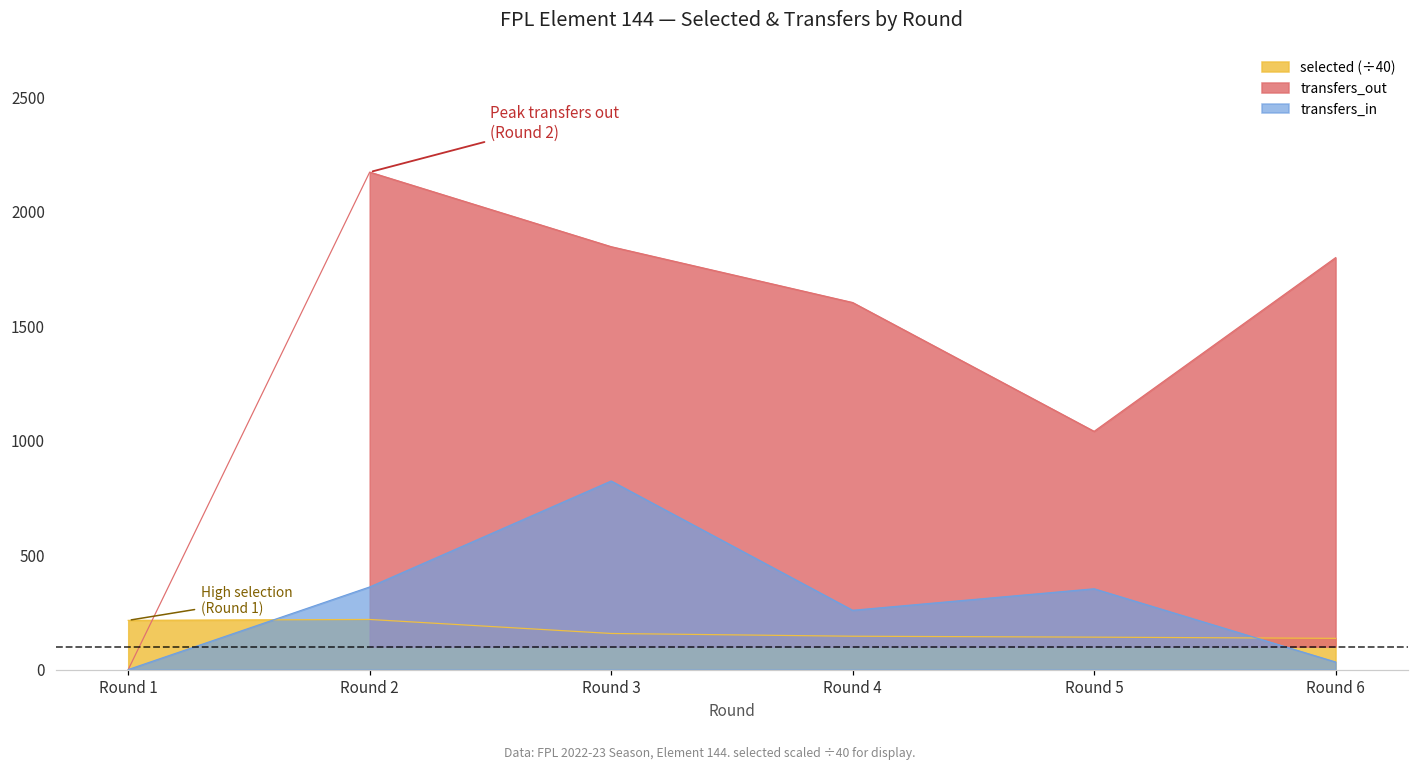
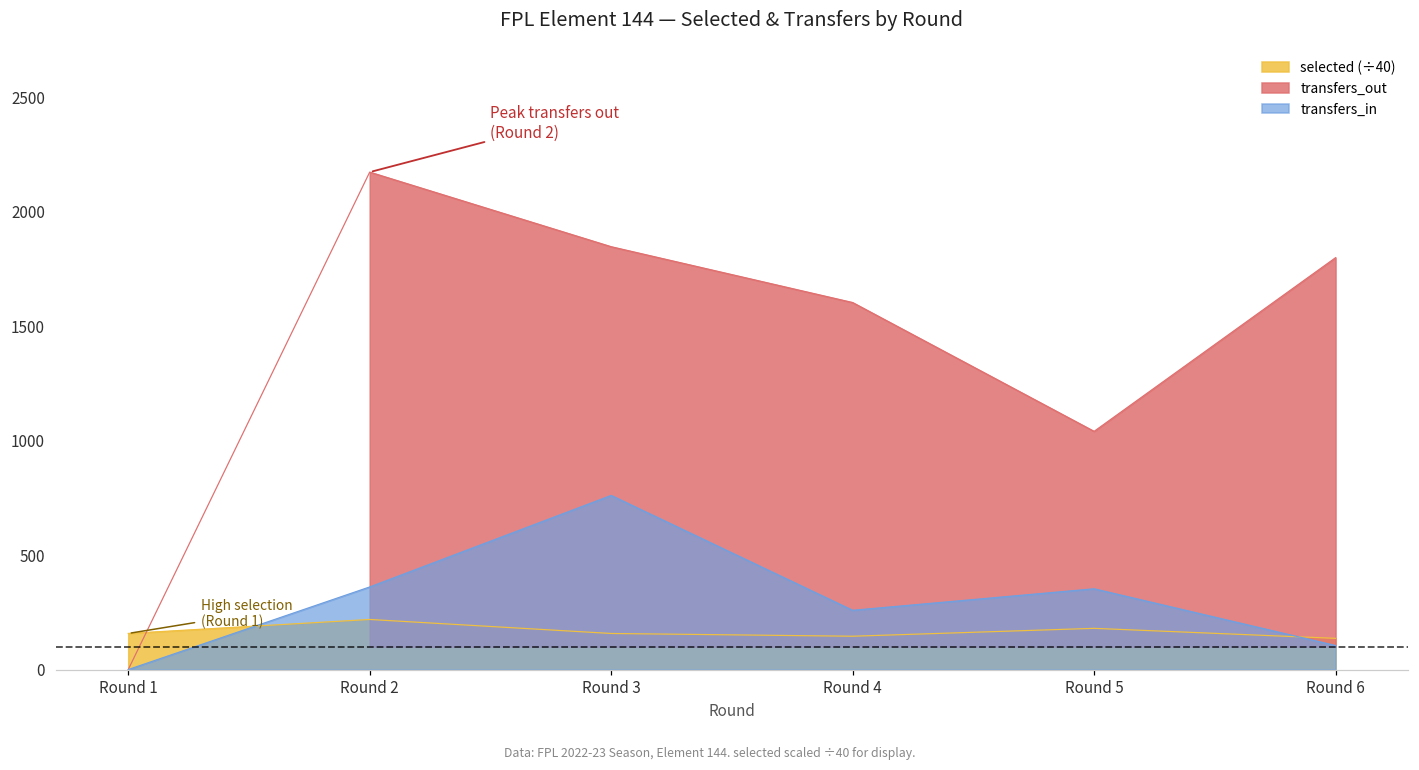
  {
    "selected (÷40)": {
-     "Round 1": 210,
+     "Round 1": 160,
      "Round 2": 220,
      "Round 3": 160,
      "Round 4": 150,
-     "Round 5": 140,
+     "Round 5": 180,
      "Round 6": 140
    },
    "transfers_in": {
      "Round 2": 360,
-     "Round 3": 820,
+     "Round 3": 760,
      "Round 4": 260,
      "Round 5": 350,
-     "Round 6": 30
+     "Round 6": 110
    }
  }
